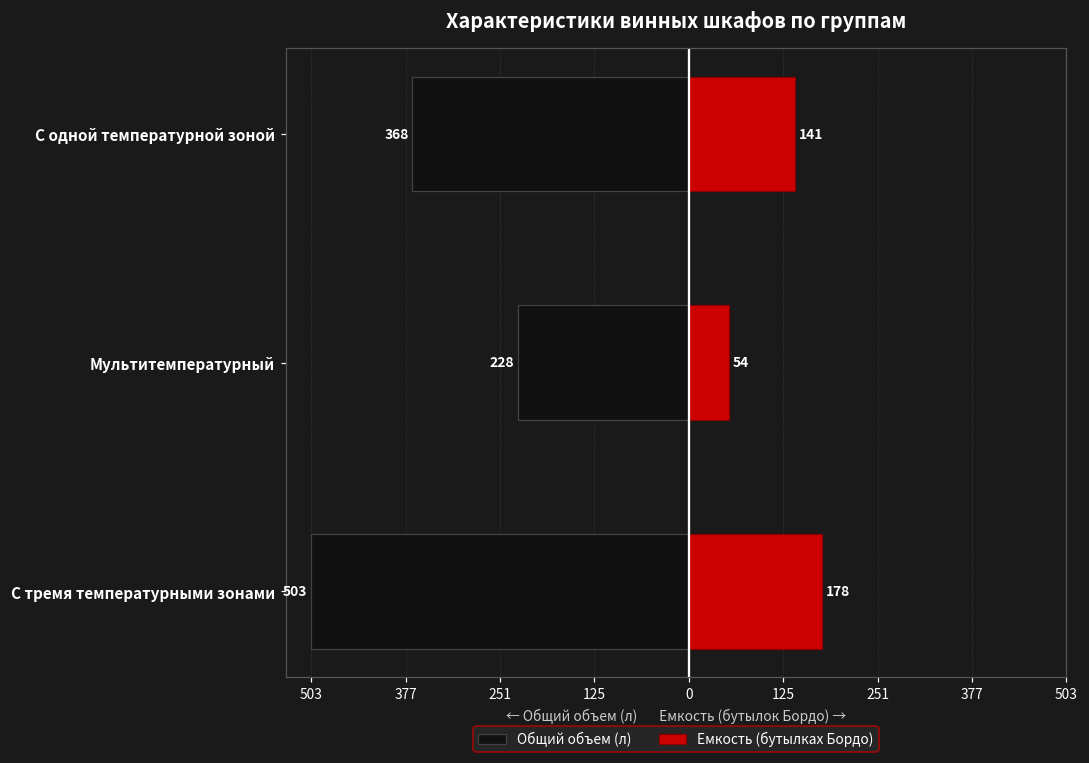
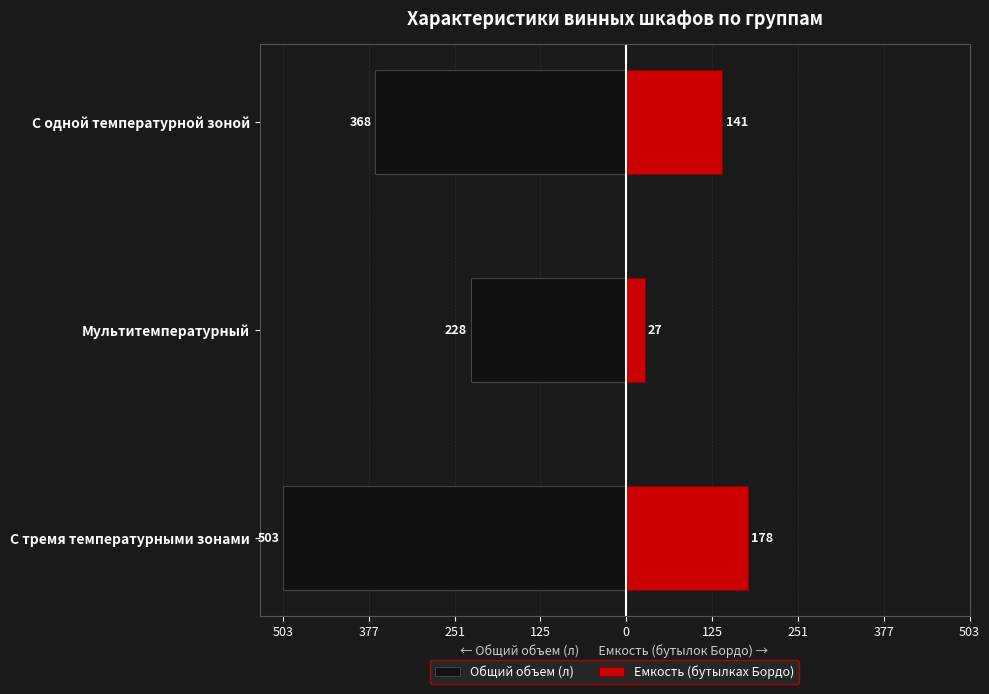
  {
    "Емкость (бутылках Бордо)": {
      "С одной температурной зоной": 141,
-     "Мультитемпературный": 54,
+     "Мультитемпературный": 27,
      "С тремя температурными зонами": 178
    }
  }
